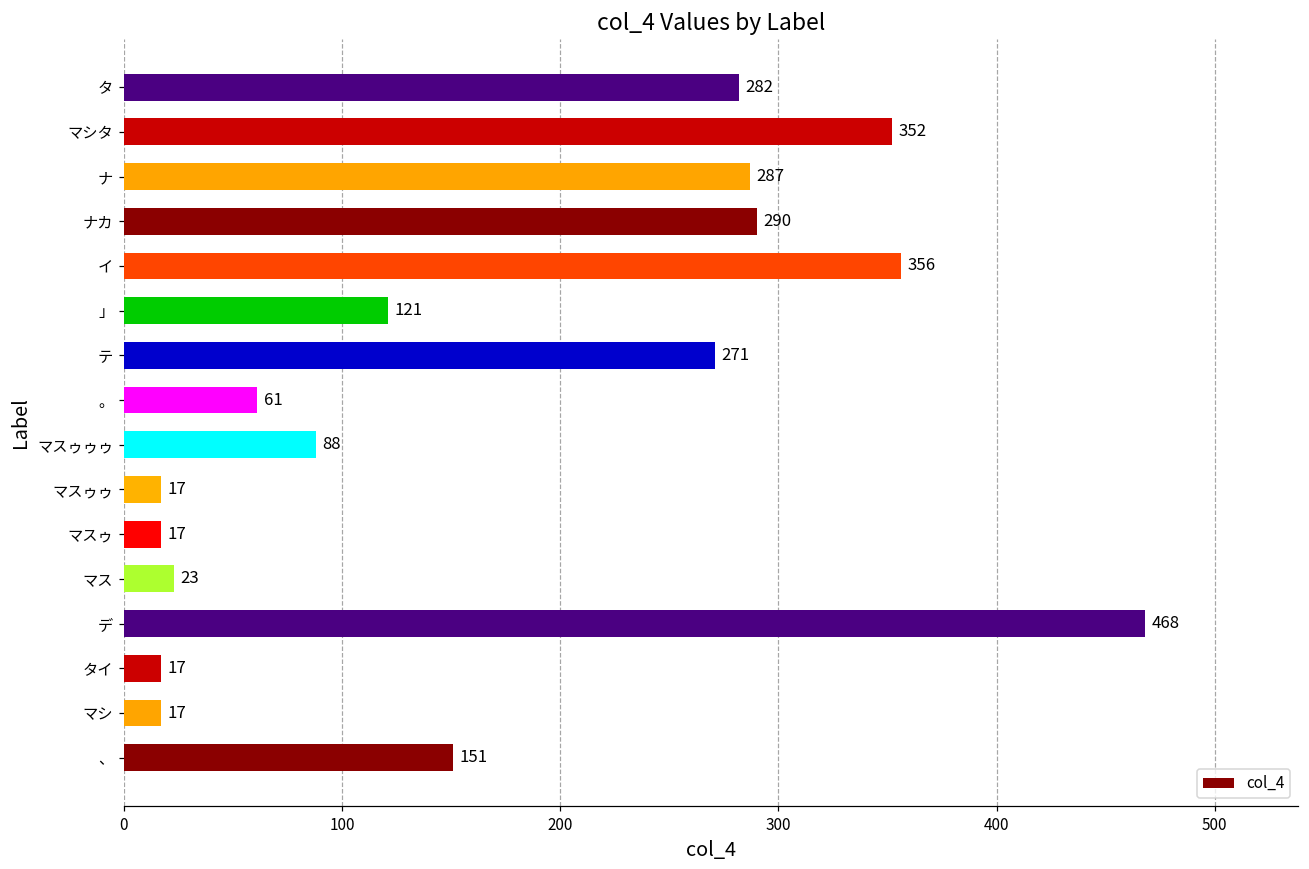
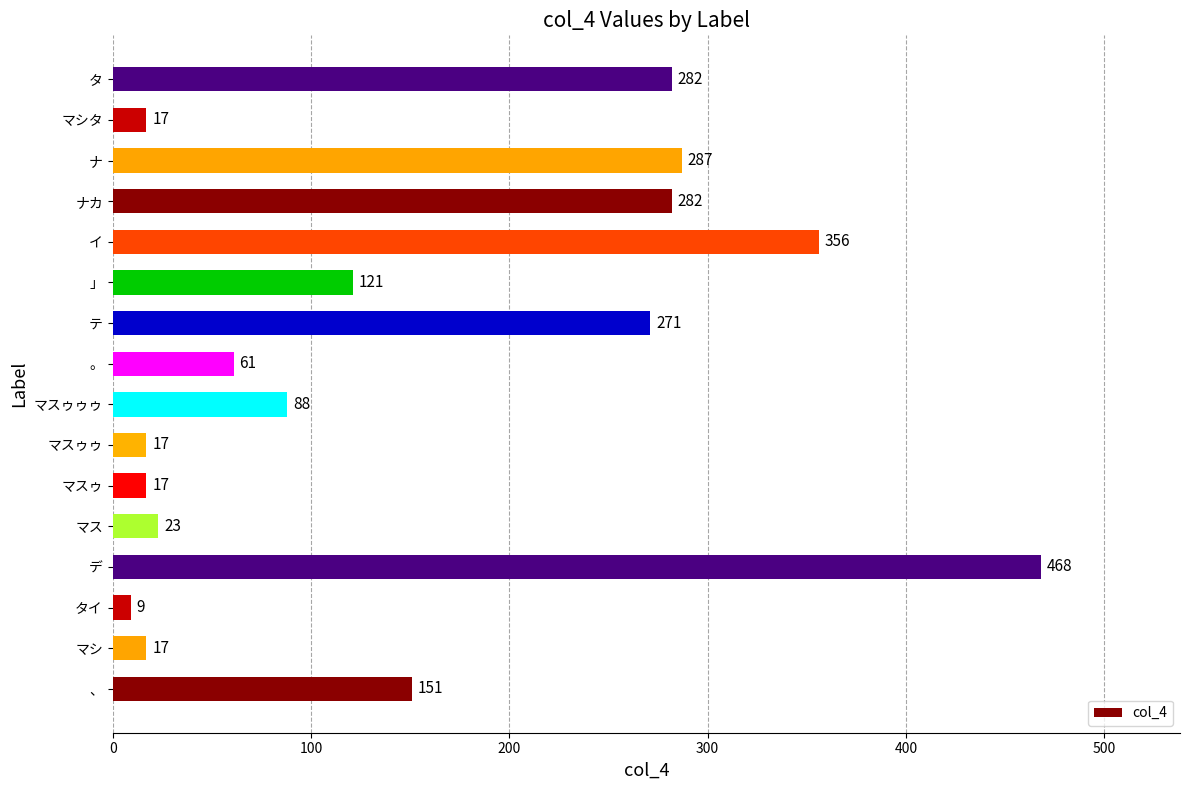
  {
    "タ": 282,
-   "マシタ": 352,
+   "マシタ": 17,
    "ナ": 287,
-   "ナカ": 290,
+   "ナカ": 282,
    "イ": 356,
    "」": 121,
    "テ": 271,
    "。": 61,
    "マスゥゥゥ": 88,
    "マスゥゥ": 17,
    "マスゥ": 17,
    "マス": 23,
    "デ": 468,
-   "タイ": 17,
+   "タイ": 9,
    "マシ": 17,
    "、": 151
  }
